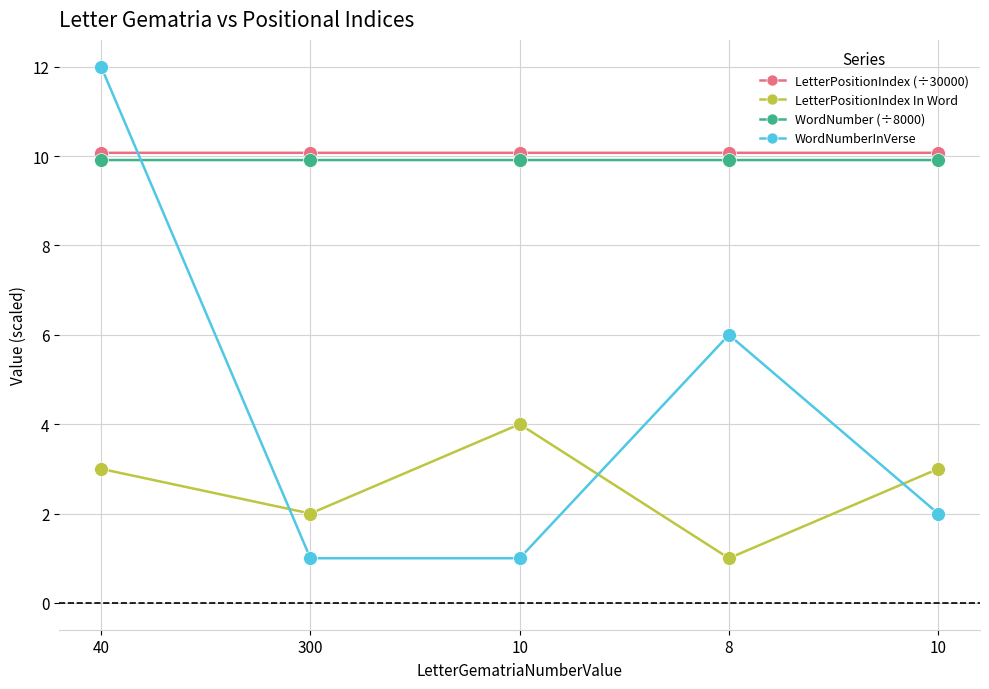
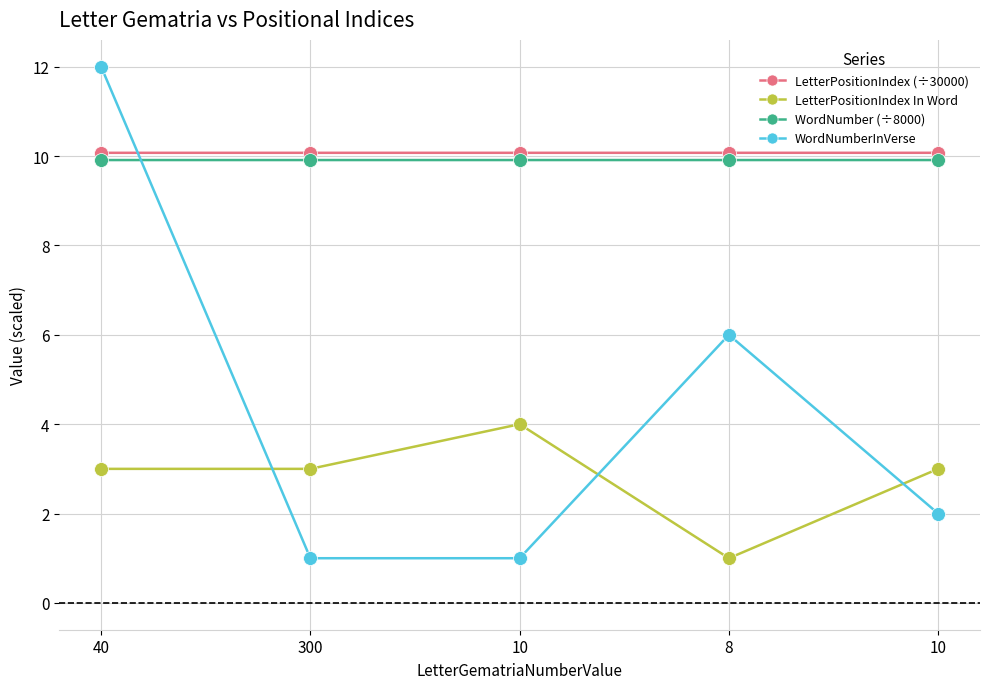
  {
    "LetterPositionIndex In Word": {
      "40": 3,
-     "300": 2,
+     "300": 3,
      "8": 1
    },
    "WordNumberInVerse": {
      "40": 12,
      "300": 1,
      "8": 6
    }
  }
